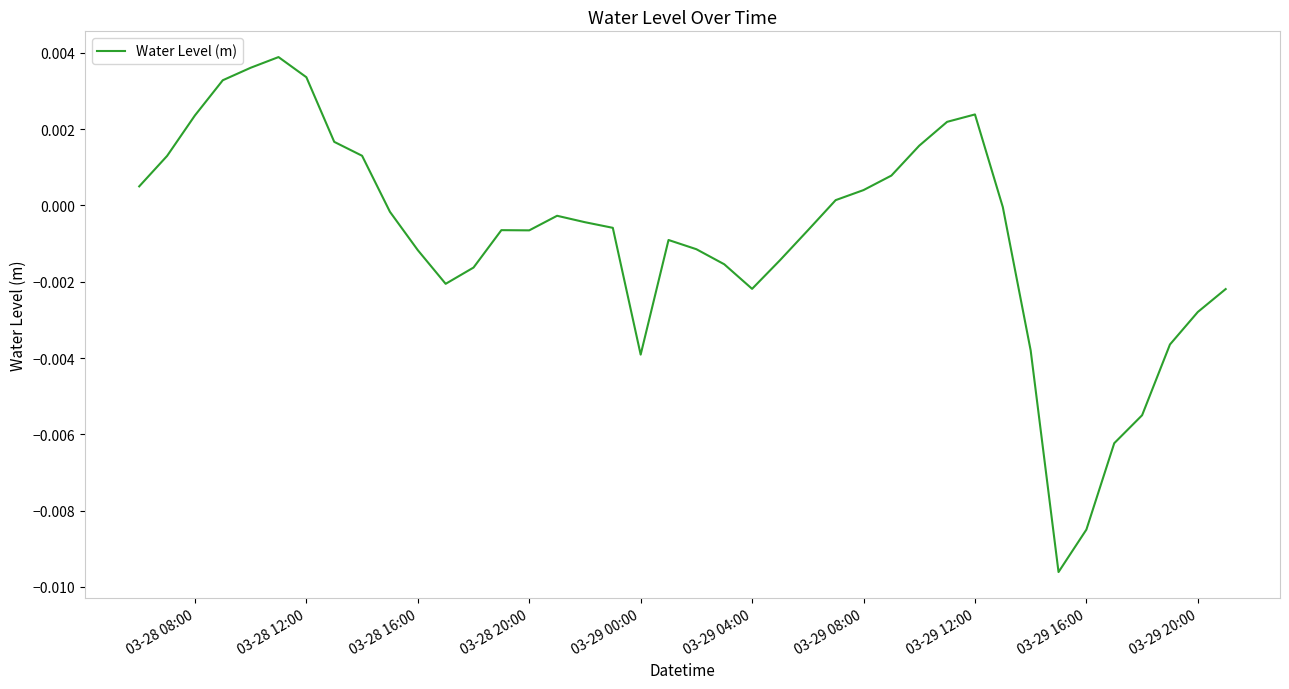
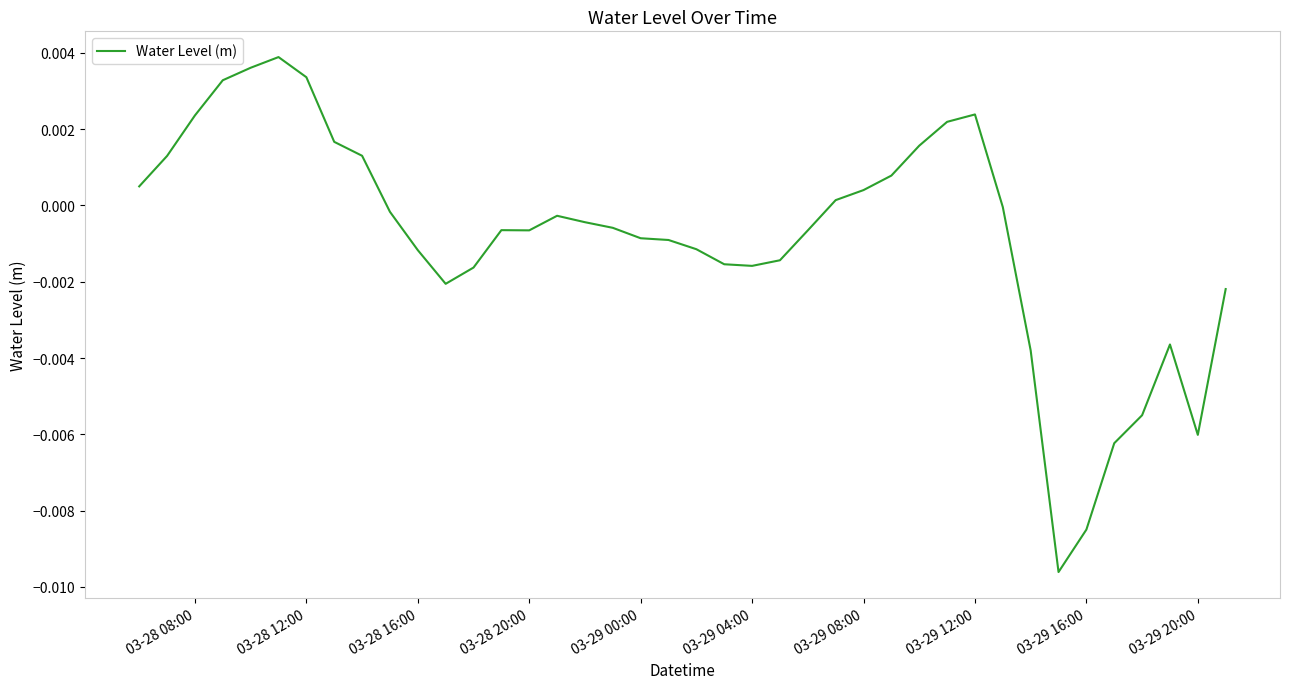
  {
    "03-28 08:00": 0.0024,
    "03-28 12:00": 0.0034,
    "03-28 16:00": -0.0012,
    "03-28 20:00": -0.0007,
-   "03-29 00:00": -0.0039,
-   "03-29 04:00": -0.0022,
+   "03-29 00:00": -0.0009,
+   "03-29 04:00": -0.0016,
    "03-29 08:00": 0.0004,
    "03-29 12:00": 0.0024,
    "03-29 16:00": -0.0085,
-   "03-29 20:00": -0.0028
+   "03-29 20:00": -0.0060
  }
